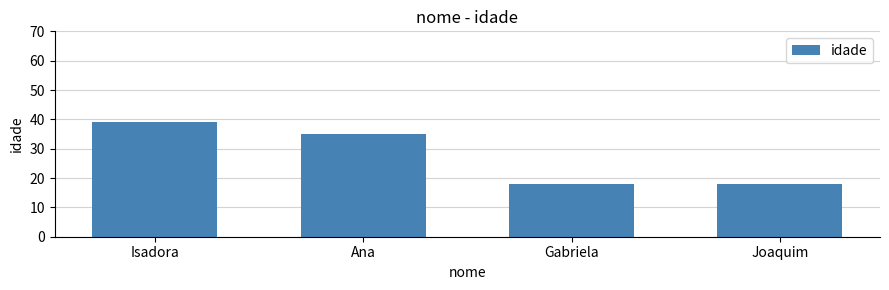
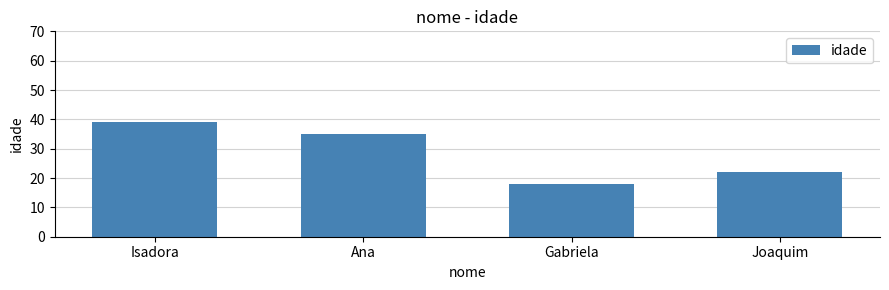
  {
    "Isadora": 39,
    "Ana": 35,
    "Gabriela": 18,
-   "Joaquim": 18
+   "Joaquim": 22
  }
